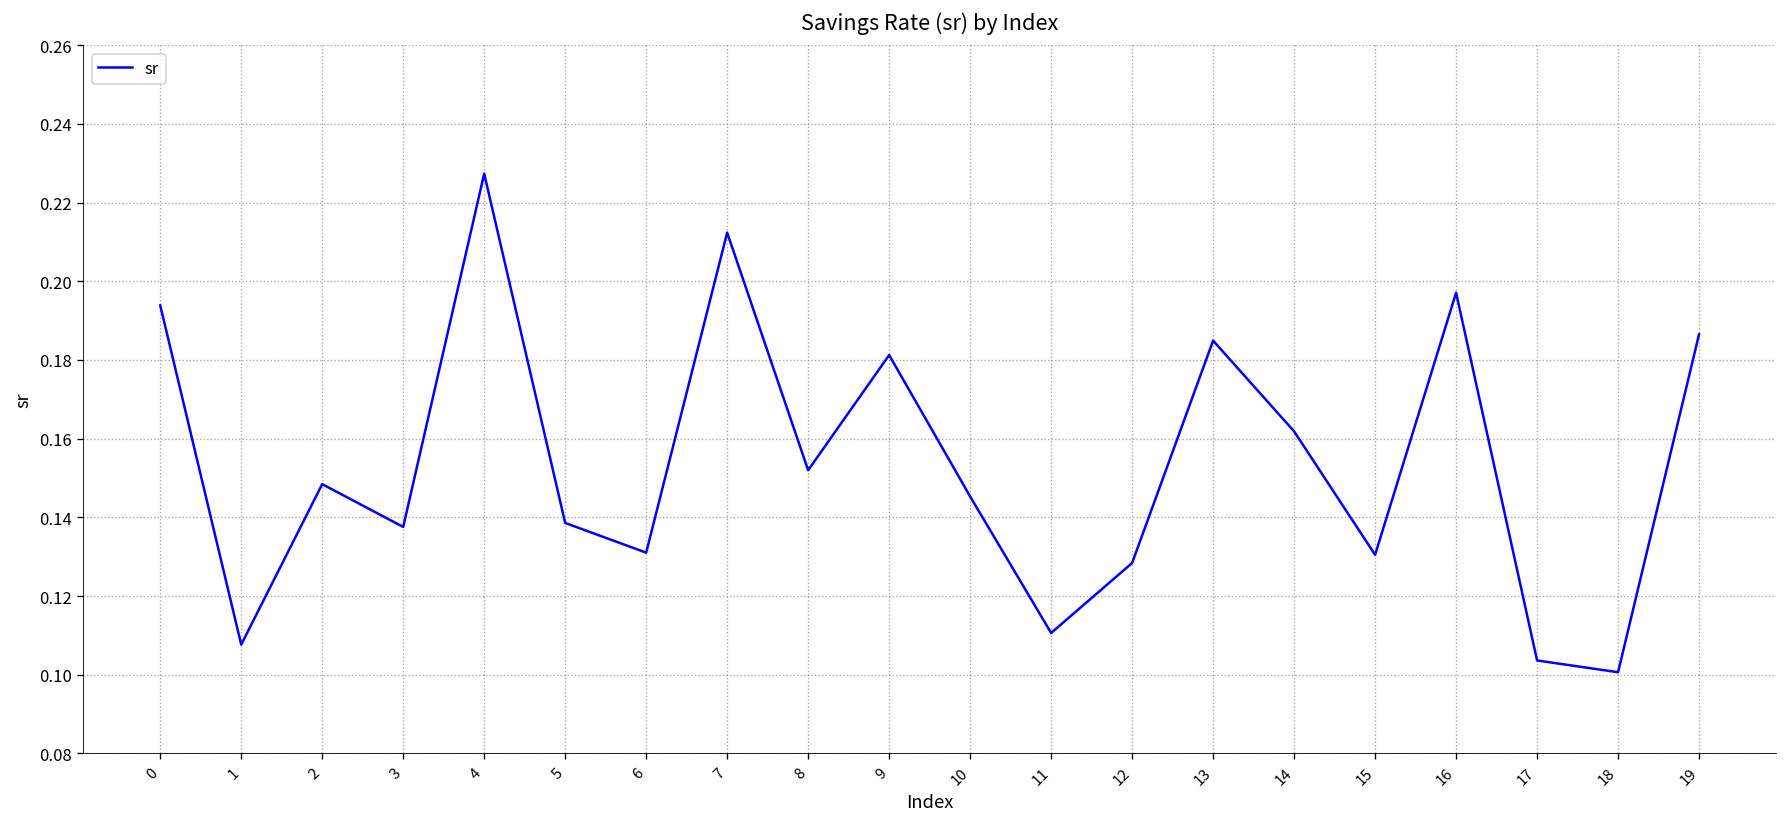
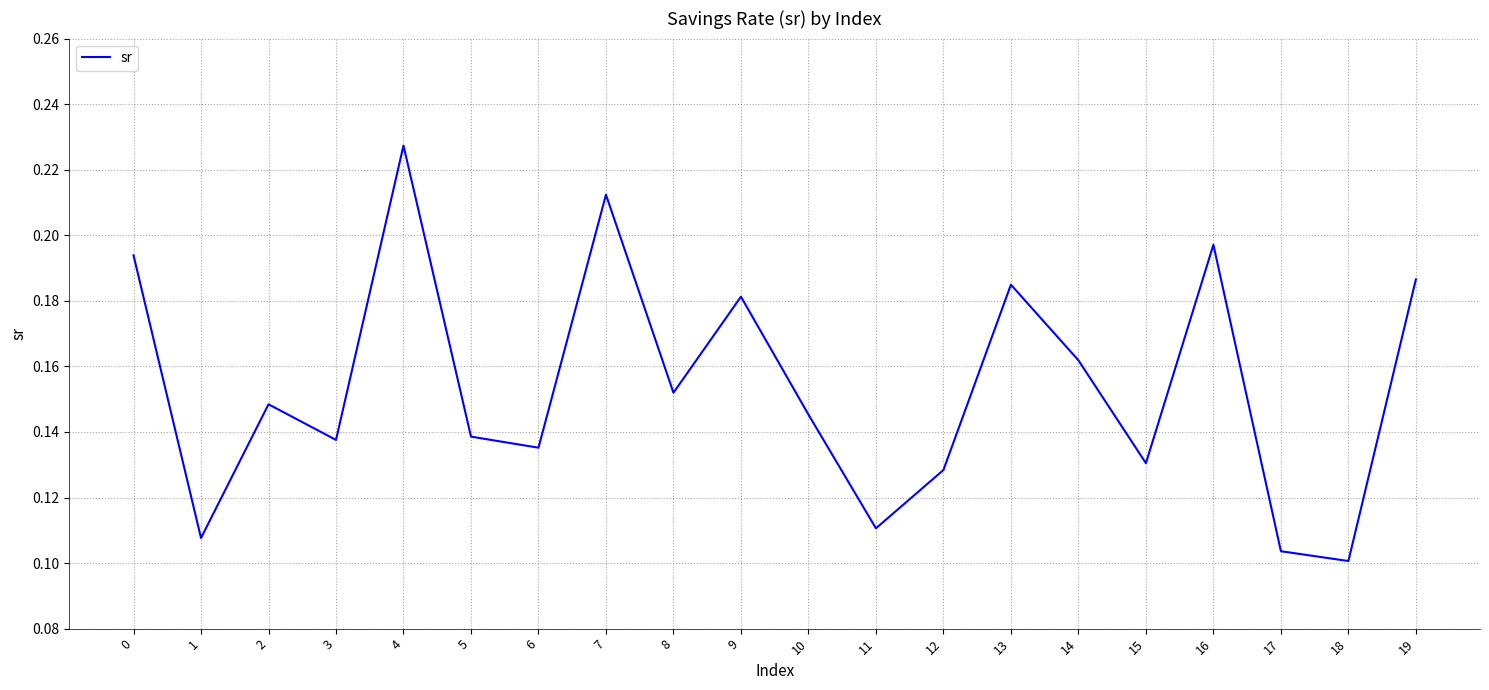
  {
    "0": 0.194,
    "1": 0.108,
    "2": 0.148,
    "3": 0.138,
    "4": 0.227,
    "5": 0.139,
-   "6": 0.131,
+   "6": 0.135,
    "7": 0.212,
    "8": 0.152,
    "9": 0.181,
    "10": 0.145,
    "11": 0.111,
    "12": 0.128,
    "13": 0.185,
    "14": 0.162,
    "15": 0.130,
    "16": 0.197,
    "17": 0.104,
    "18": 0.101,
    "19": 0.187
  }
